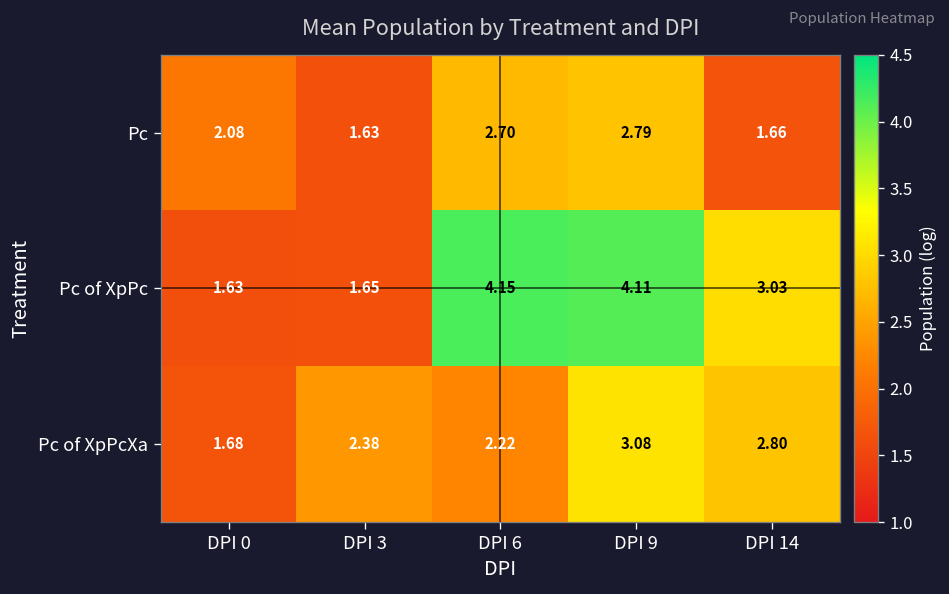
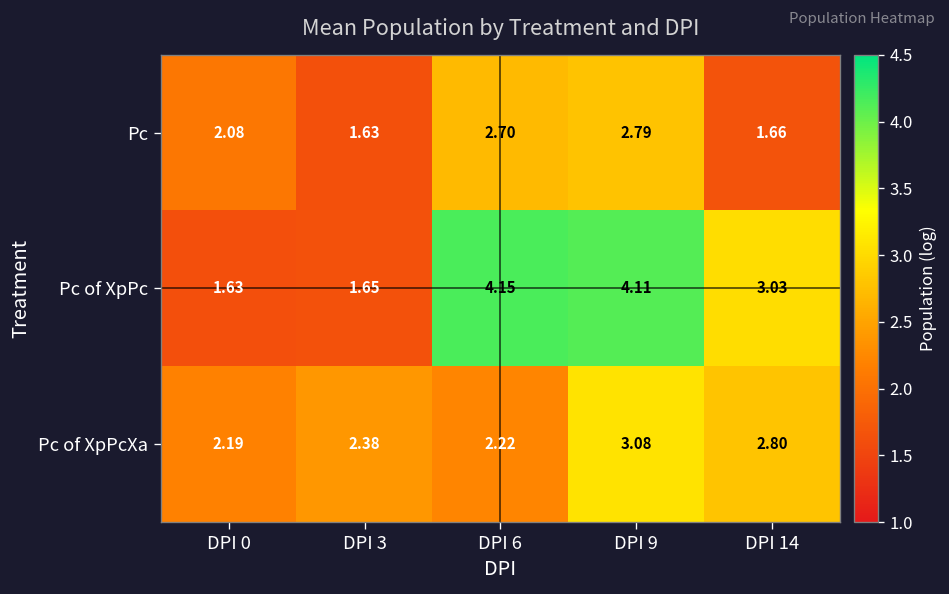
  {
    "Pc": {
      "DPI 0": 2.08,
      "DPI 3": 1.63,
      "DPI 6": 2.70,
      "DPI 9": 2.79,
      "DPI 14": 1.66
    },
    "Pc of XpPc": {
      "DPI 0": 1.63,
      "DPI 3": 1.65,
      "DPI 6": 4.15,
      "DPI 9": 4.11,
      "DPI 14": 3.03
    },
    "Pc of XpPcXa": {
-     "DPI 0": 1.68,
+     "DPI 0": 2.19,
      "DPI 3": 2.38,
      "DPI 6": 2.22,
      "DPI 9": 3.08,
      "DPI 14": 2.80
    }
  }
